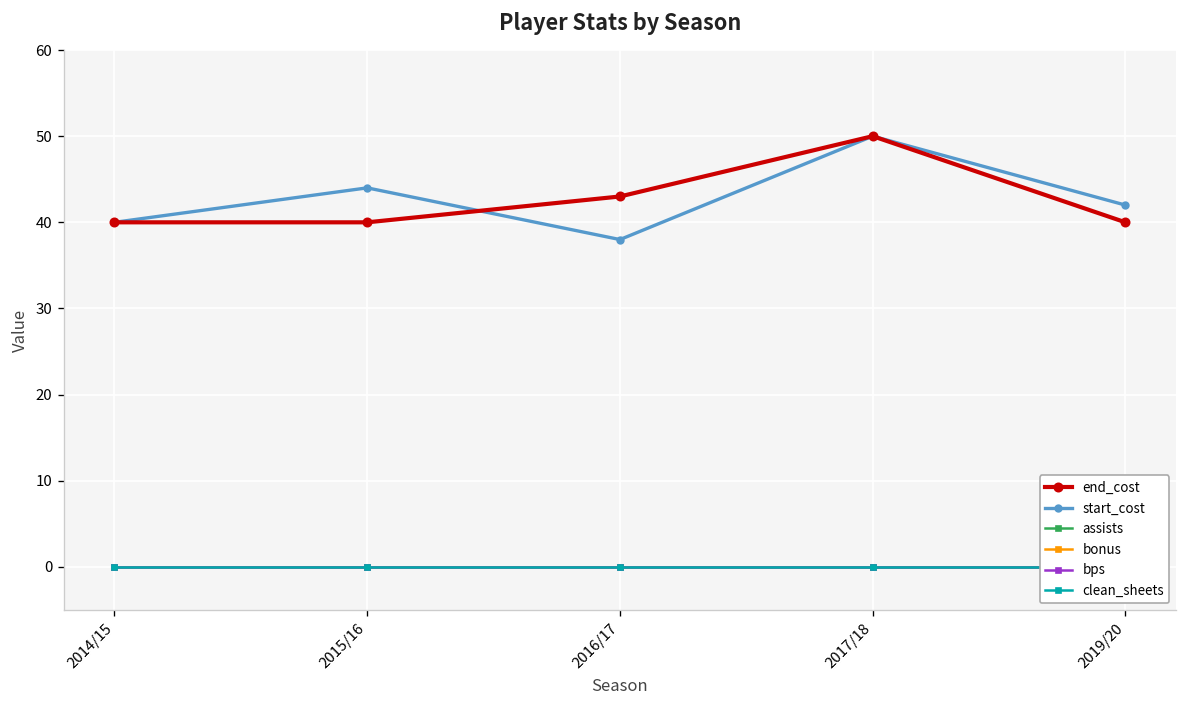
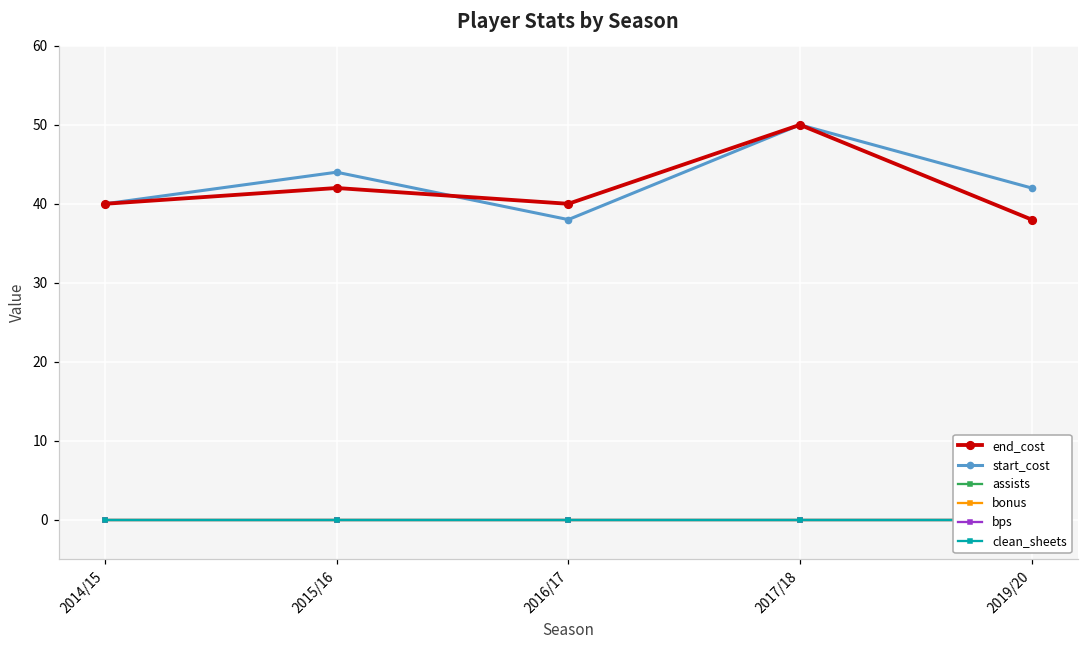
  {
    "end_cost": {
-     "2015/16": 40,
-     "2016/17": 43,
-     "2019/20": 40
+     "2015/16": 42,
+     "2016/17": 40,
+     "2019/20": 38
    },
    "start_cost": {
      "2015/16": 44,
      "2016/17": 38,
      "2019/20": 42
    },
    "clean_sheets": {
      "2014/15": 0,
      "2015/16": 0,
      "2016/17": 0,
      "2017/18": 0
    }
  }
